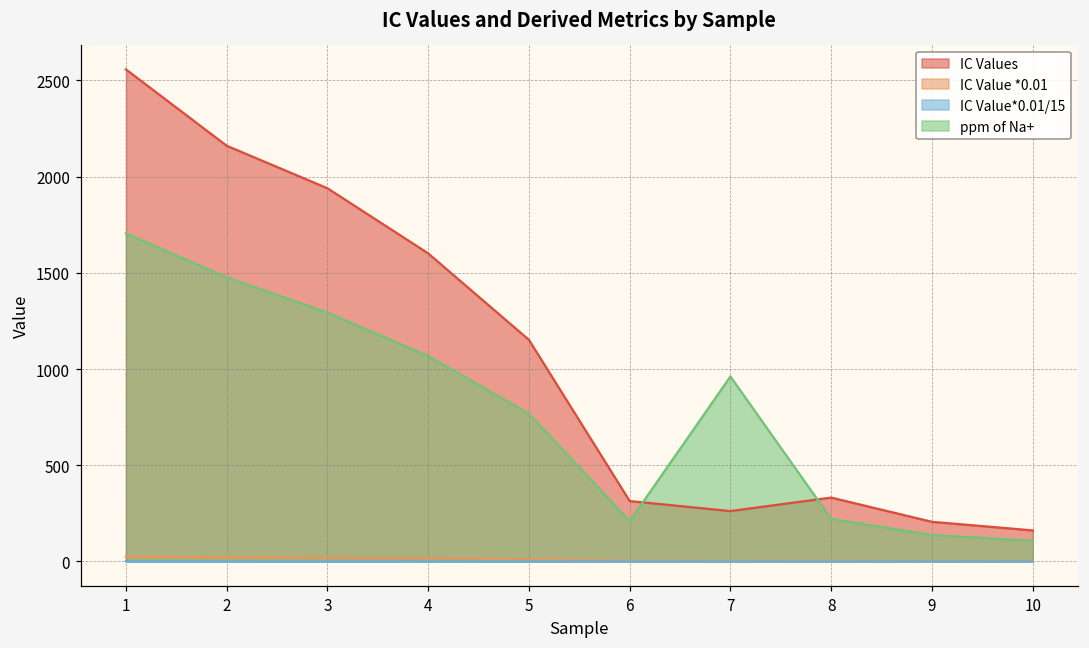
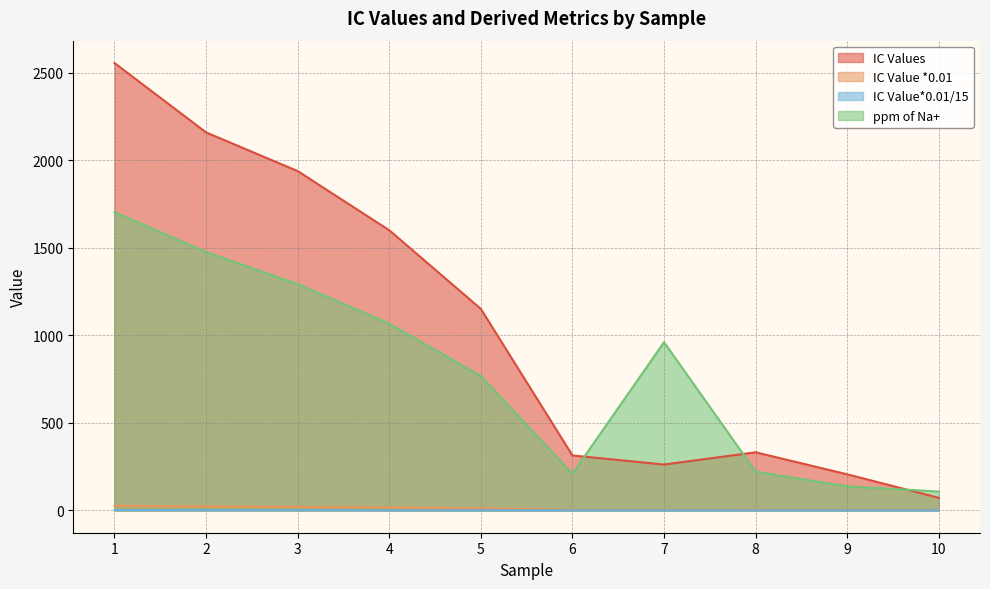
  {
    "IC Values": {
      "1": 2560,
      "2": 2160,
      "3": 1940,
      "4": 1600,
      "5": 1150,
      "6": 310,
      "7": 260,
      "8": 330,
      "9": 210,
-     "10": 160
+     "10": 70
    },
    "IC Value *0.01": {
      "1": 30,
      "2": 20,
      "3": 20,
      "4": 20
    },
    "IC Value*0.01/15": {
      "1": 0,
      "2": 0,
      "3": 0,
      "4": 0
    },
    "ppm of Na+": {
      "1": 1700,
      "2": 1480,
      "3": 1290,
      "4": 1070,
      "5": 770,
      "6": 210,
      "7": 960,
      "8": 220,
      "9": 140,
      "10": 110
    }
  }
